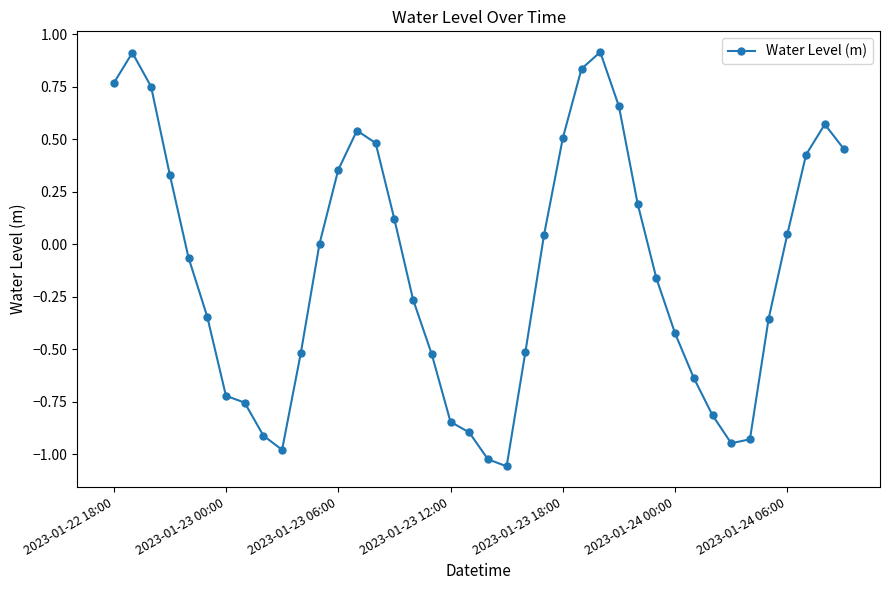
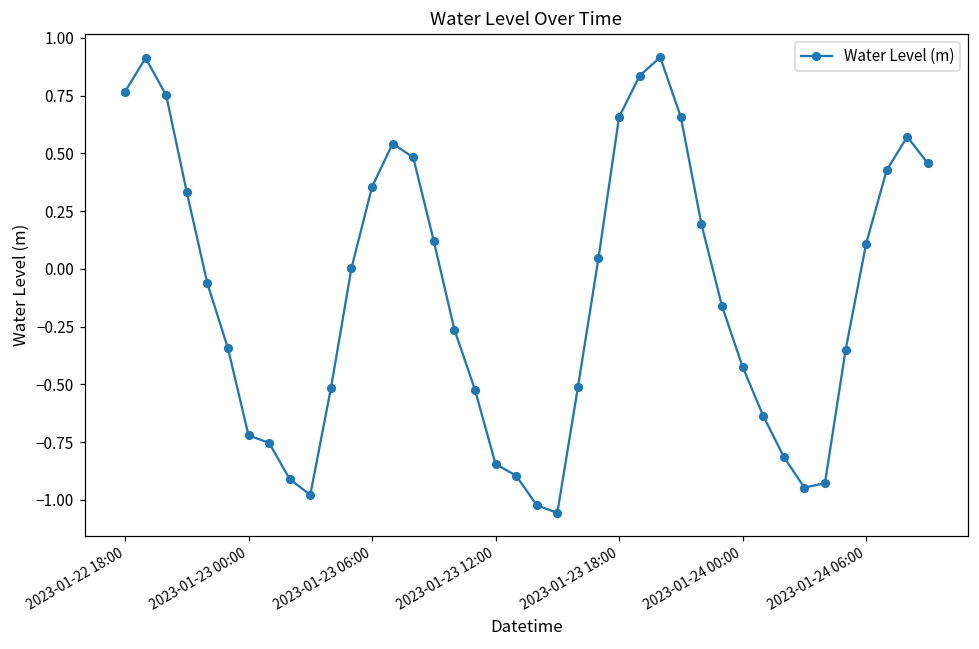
  {
    "2023-01-22 18:00": 0.77,
    "2023-01-23 00:00": -0.72,
    "2023-01-23 06:00": 0.35,
    "2023-01-23 12:00": -0.84,
-   "2023-01-23 18:00": 0.51,
+   "2023-01-23 18:00": 0.66,
    "2023-01-24 00:00": -0.42,
-   "2023-01-24 06:00": 0.05
+   "2023-01-24 06:00": 0.11
  }
